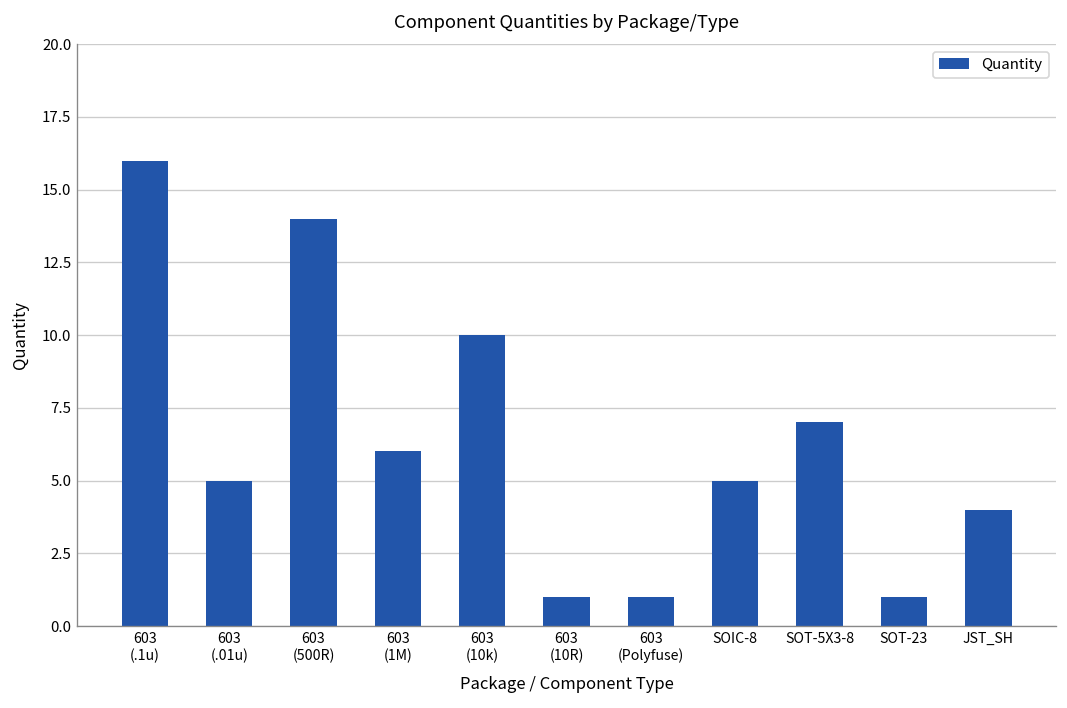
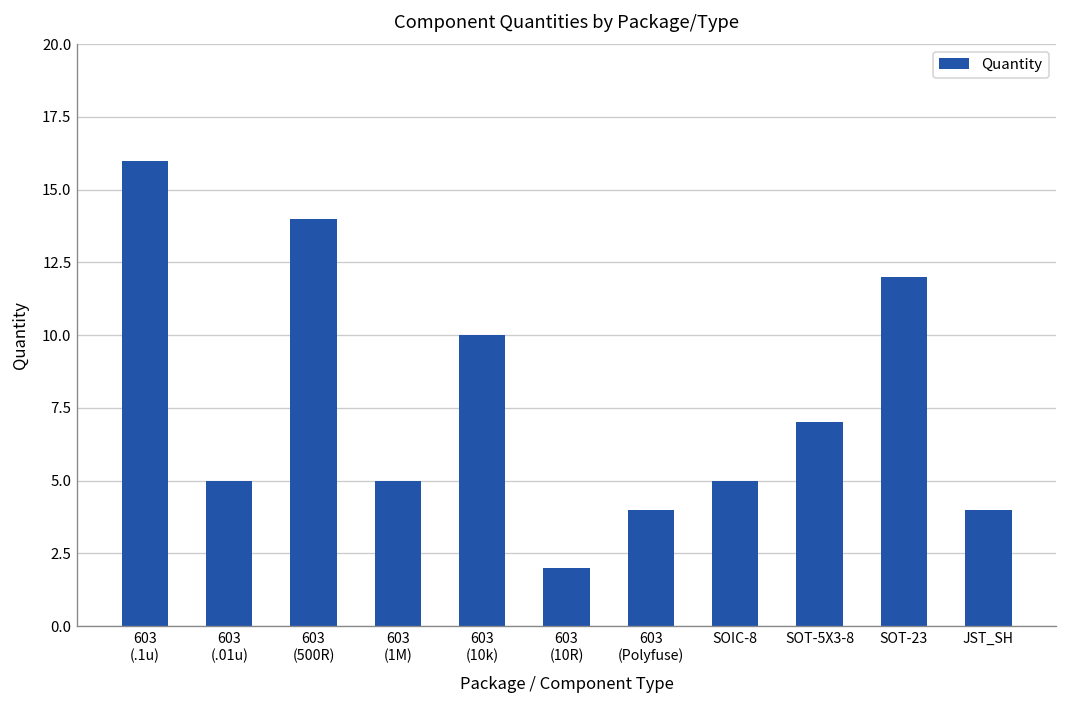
  {
    "603 (.1u)": 16,
    "603 (.01u)": 5,
    "603 (500R)": 14,
-   "603 (1M)": 6,
+   "603 (1M)": 5,
    "603 (10k)": 10,
-   "603 (10R)": 1,
-   "603 (Polyfuse)": 1,
+   "603 (10R)": 2,
+   "603 (Polyfuse)": 4,
    "SOIC-8": 5,
    "SOT-5X3-8": 7,
-   "SOT-23": 1,
+   "SOT-23": 12,
    "JST_SH": 4
  }
